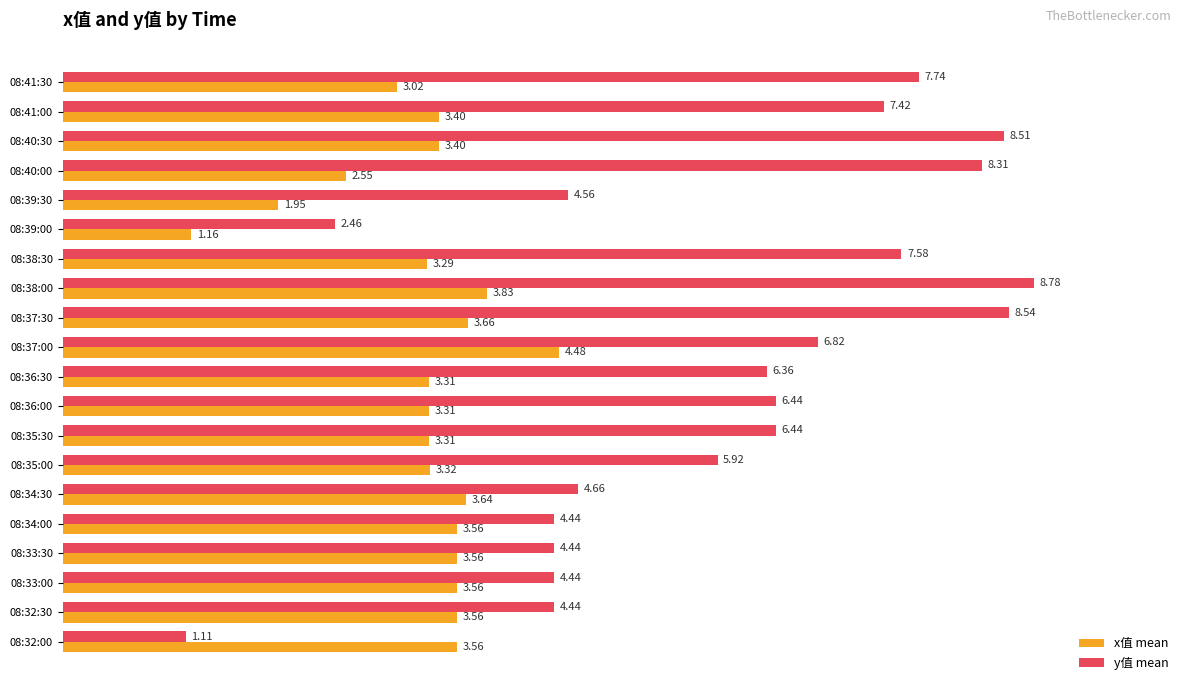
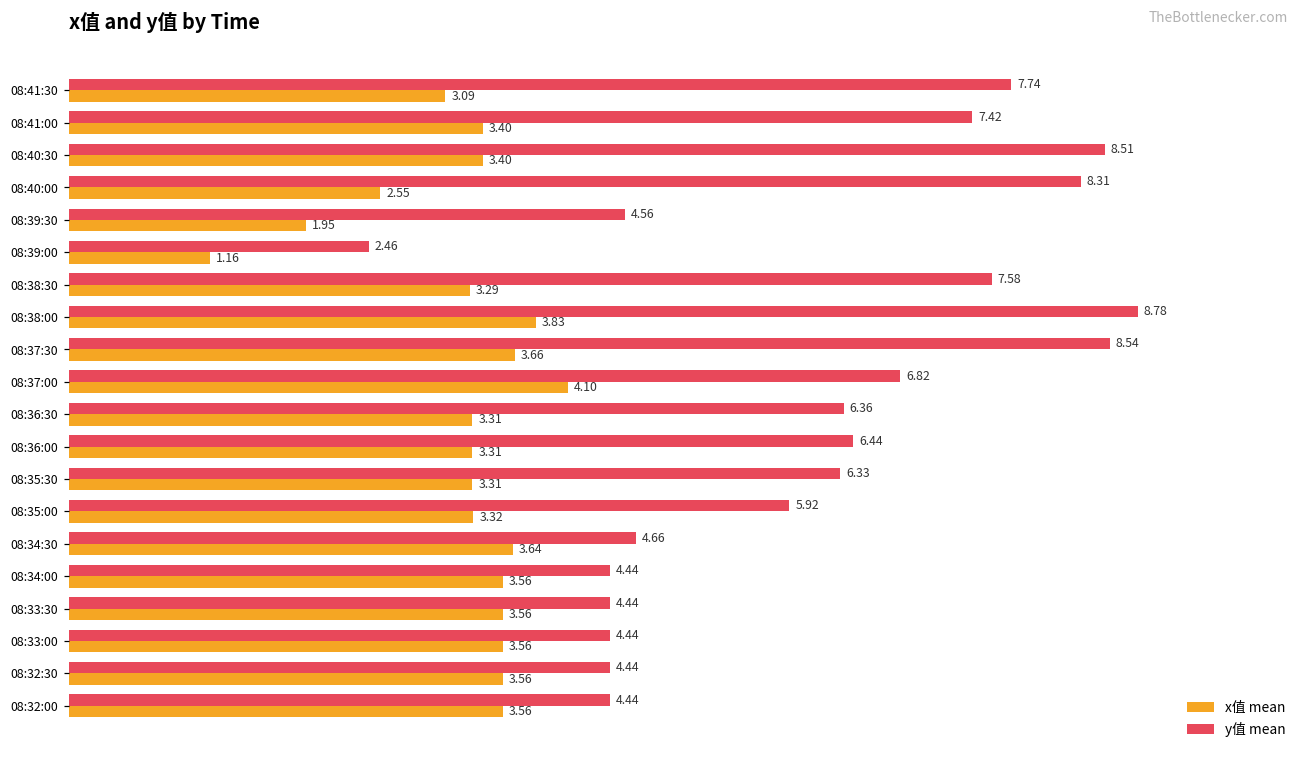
  {
    "x值 mean": {
-     "08:41:30": 3.02,
+     "08:41:30": 3.09,
      "08:41:00": 3.40,
      "08:40:30": 3.40,
      "08:40:00": 2.55,
      "08:39:30": 1.95,
      "08:39:00": 1.16,
      "08:38:30": 3.29,
      "08:38:00": 3.83,
      "08:37:30": 3.66,
-     "08:37:00": 4.48,
+     "08:37:00": 4.10,
      "08:36:30": 3.31,
      "08:36:00": 3.31,
      "08:35:30": 3.31,
      "08:35:00": 3.32,
      "08:34:30": 3.64,
      "08:34:00": 3.56,
      "08:33:30": 3.56,
      "08:33:00": 3.56,
      "08:32:30": 3.56,
      "08:32:00": 3.56
    },
    "y值 mean": {
      "08:41:30": 7.74,
      "08:41:00": 7.42,
      "08:40:30": 8.51,
      "08:40:00": 8.31,
      "08:39:30": 4.56,
      "08:39:00": 2.46,
      "08:38:30": 7.58,
      "08:38:00": 8.78,
      "08:37:30": 8.54,
      "08:37:00": 6.82,
      "08:36:30": 6.36,
      "08:36:00": 6.44,
-     "08:35:30": 6.44,
+     "08:35:30": 6.33,
      "08:35:00": 5.92,
      "08:34:30": 4.66,
      "08:34:00": 4.44,
      "08:33:30": 4.44,
      "08:33:00": 4.44,
      "08:32:30": 4.44,
-     "08:32:00": 1.11
+     "08:32:00": 4.44
    }
  }
